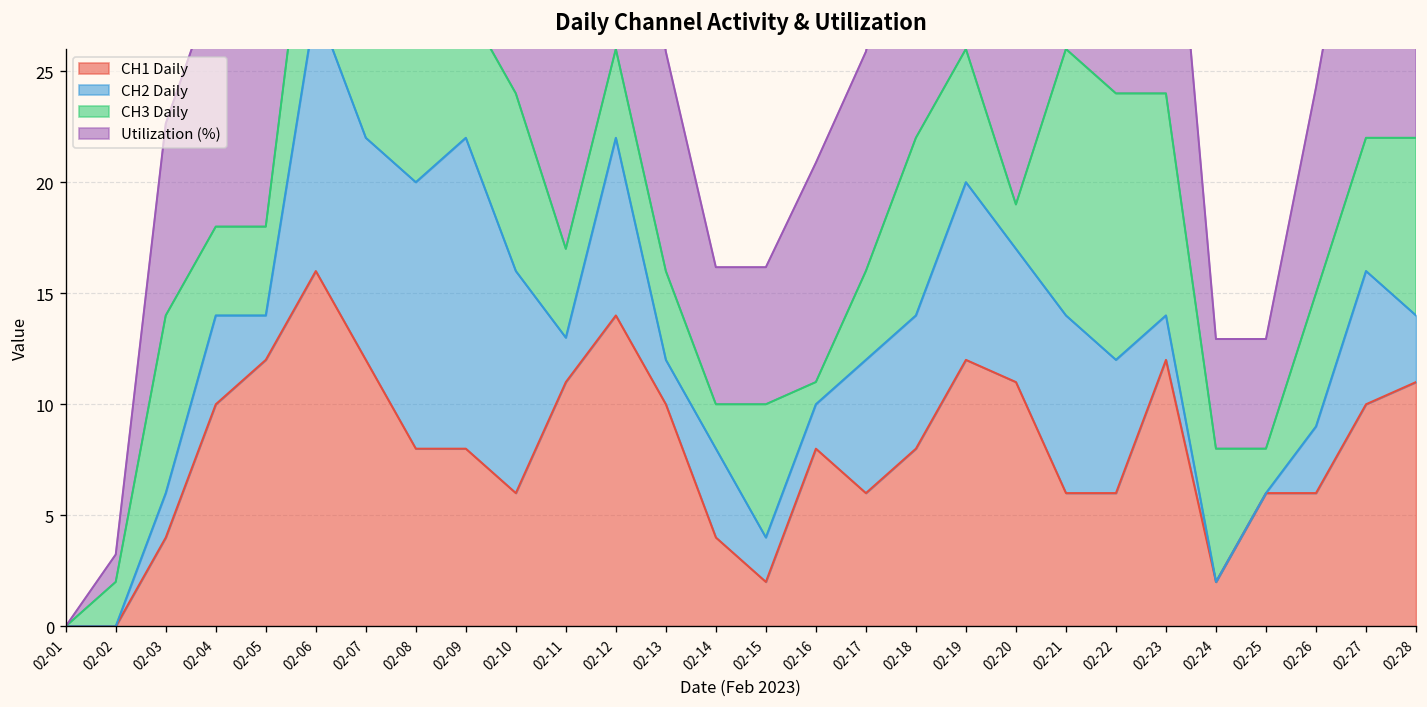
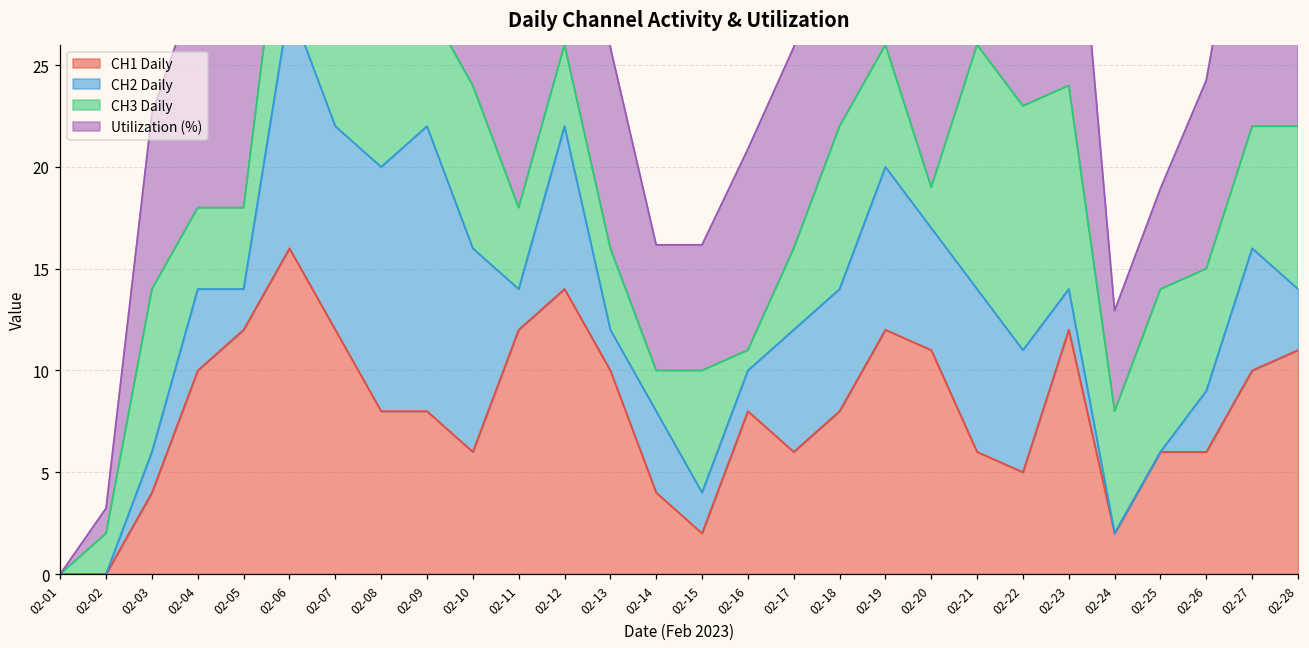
  {
    "CH1 Daily": {
      "02-03": 4,
      "02-04": 10,
      "02-05": 12,
      "02-06": 16,
      "02-07": 12,
      "02-08": 8,
      "02-09": 8,
      "02-10": 6,
-     "02-11": 11,
+     "02-11": 12,
      "02-12": 14,
      "02-13": 10,
      "02-14": 4,
      "02-15": 2,
      "02-16": 8,
      "02-17": 6,
      "02-18": 8,
      "02-19": 12,
      "02-20": 11,
      "02-21": 6,
-     "02-22": 6,
+     "02-22": 5,
      "02-23": 12,
      "02-26": 6,
      "02-27": 10,
      "02-28": 11
    },
    "CH2 Daily": {
      "02-03": 2,
      "02-04": 4,
      "02-05": 2,
      "02-07": 10,
      "02-08": 12,
      "02-09": 14,
      "02-10": 10,
      "02-11": 2,
      "02-12": 8,
      "02-13": 2,
      "02-14": 4,
      "02-15": 2,
      "02-16": 2,
      "02-17": 6,
      "02-18": 6,
      "02-19": 8,
      "02-20": 6,
      "02-21": 8,
      "02-22": 6,
      "02-23": 2,
      "02-26": 3,
      "02-27": 6,
      "02-28": 3
    },
    "CH3 Daily": {
      "02-02": 2,
      "02-03": 8,
      "02-04": 4,
      "02-05": 4,
      "02-10": 8,
      "02-11": 4,
      "02-12": 4,
      "02-13": 4,
      "02-14": 2,
      "02-15": 6,
      "02-16": 1,
      "02-17": 4,
      "02-18": 8,
      "02-19": 6,
      "02-20": 2,
      "02-21": 12,
      "02-22": 12,
      "02-23": 10,
      "02-24": 6,
-     "02-25": 2,
+     "02-25": 8,
      "02-26": 6,
      "02-27": 6,
      "02-28": 8
    },
    "Utilization (%)": {
      "02-02": 1.2,
      "02-13": 10,
      "02-14": 6.2,
      "02-15": 6.2,
      "02-16": 10,
      "02-17": 10,
      "02-24": 5,
      "02-25": 5,
      "02-26": 9.3
    }
  }
